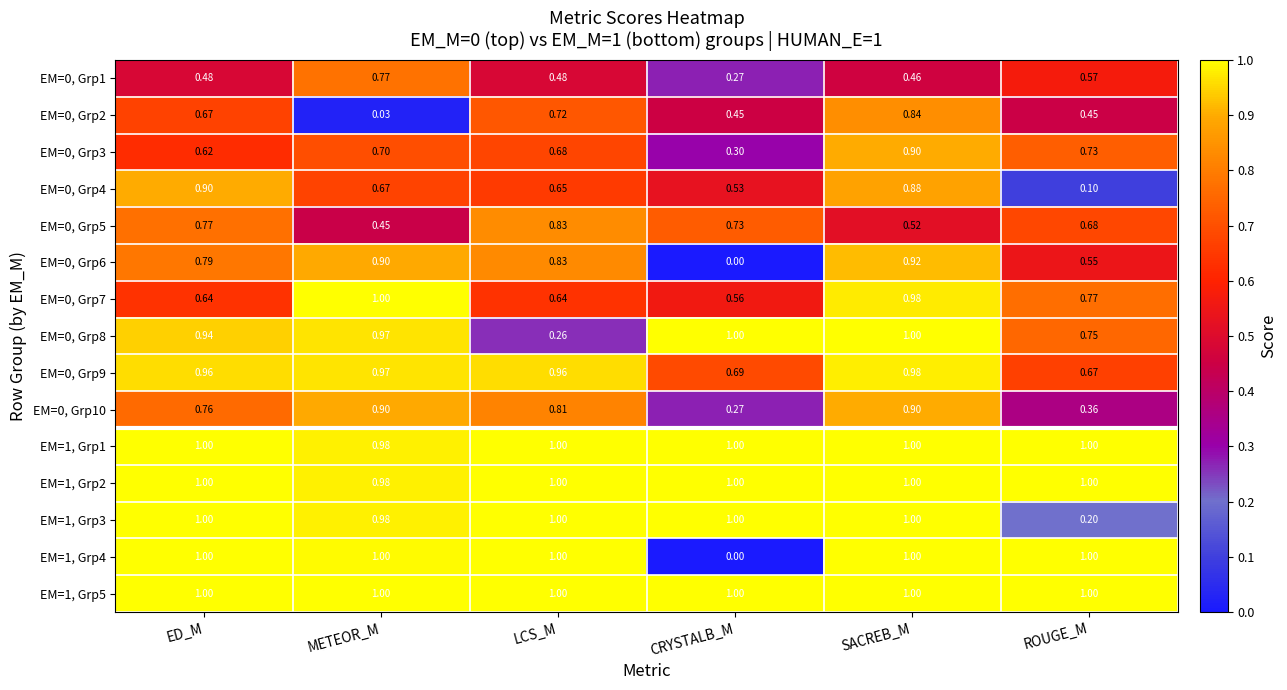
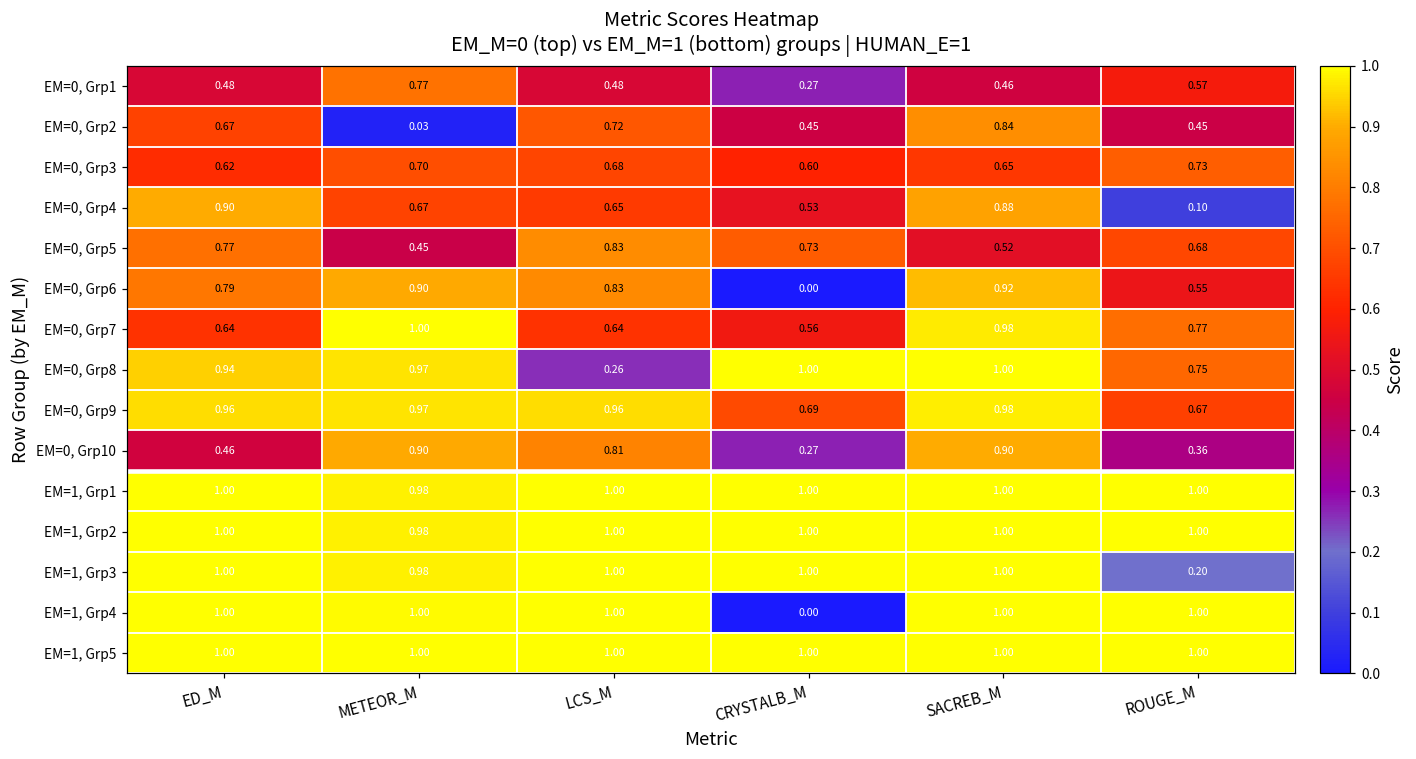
  {
    "EM=0, Grp1": {
      "ED_M": 0.48,
      "METEOR_M": 0.77,
      "LCS_M": 0.48,
      "CRYSTALB_M": 0.27,
      "SACREB_M": 0.46,
      "ROUGE_M": 0.57
    },
    "EM=0, Grp2": {
      "ED_M": 0.67,
      "METEOR_M": 0.03,
      "LCS_M": 0.72,
      "CRYSTALB_M": 0.45,
      "SACREB_M": 0.84,
      "ROUGE_M": 0.45
    },
    "EM=0, Grp3": {
      "ED_M": 0.62,
      "METEOR_M": 0.70,
      "LCS_M": 0.68,
-     "CRYSTALB_M": 0.30,
-     "SACREB_M": 0.90,
+     "CRYSTALB_M": 0.60,
+     "SACREB_M": 0.65,
      "ROUGE_M": 0.73
    },
    "EM=0, Grp4": {
      "ED_M": 0.90,
      "METEOR_M": 0.67,
      "LCS_M": 0.65,
      "CRYSTALB_M": 0.53,
      "SACREB_M": 0.88,
      "ROUGE_M": 0.10
    },
    "EM=0, Grp5": {
      "ED_M": 0.77,
      "METEOR_M": 0.45,
      "LCS_M": 0.83,
      "CRYSTALB_M": 0.73,
      "SACREB_M": 0.52,
      "ROUGE_M": 0.68
    },
    "EM=0, Grp6": {
      "ED_M": 0.79,
      "METEOR_M": 0.90,
      "LCS_M": 0.83,
      "CRYSTALB_M": 0.00,
      "SACREB_M": 0.92,
      "ROUGE_M": 0.55
    },
    "EM=0, Grp7": {
      "ED_M": 0.64,
      "METEOR_M": 1.00,
      "LCS_M": 0.64,
      "CRYSTALB_M": 0.56,
      "SACREB_M": 0.98,
      "ROUGE_M": 0.77
    },
    "EM=0, Grp8": {
      "ED_M": 0.94,
      "METEOR_M": 0.97,
      "LCS_M": 0.26,
      "CRYSTALB_M": 1.00,
      "SACREB_M": 1.00,
      "ROUGE_M": 0.75
    },
    "EM=0, Grp9": {
      "ED_M": 0.96,
      "METEOR_M": 0.97,
      "LCS_M": 0.96,
      "CRYSTALB_M": 0.69,
      "SACREB_M": 0.98,
      "ROUGE_M": 0.67
    },
    "EM=0, Grp10": {
-     "ED_M": 0.76,
+     "ED_M": 0.46,
      "METEOR_M": 0.90,
      "LCS_M": 0.81,
      "CRYSTALB_M": 0.27,
      "SACREB_M": 0.90,
      "ROUGE_M": 0.36
    },
    "EM=1, Grp1": {
      "ED_M": 1.00,
      "METEOR_M": 0.98,
      "LCS_M": 1.00,
      "CRYSTALB_M": 1.00,
      "SACREB_M": 1.00,
      "ROUGE_M": 1.00
    },
    "EM=1, Grp2": {
      "ED_M": 1.00,
      "METEOR_M": 0.98,
      "LCS_M": 1.00,
      "CRYSTALB_M": 1.00,
      "SACREB_M": 1.00,
      "ROUGE_M": 1.00
    },
    "EM=1, Grp3": {
      "ED_M": 1.00,
      "METEOR_M": 0.98,
      "LCS_M": 1.00,
      "CRYSTALB_M": 1.00,
      "SACREB_M": 1.00,
      "ROUGE_M": 0.20
    },
    "EM=1, Grp4": {
      "ED_M": 1.00,
      "METEOR_M": 1.00,
      "LCS_M": 1.00,
      "CRYSTALB_M": 0.00,
      "SACREB_M": 1.00,
      "ROUGE_M": 1.00
    },
    "EM=1, Grp5": {
      "ED_M": 1.00,
      "METEOR_M": 1.00,
      "LCS_M": 1.00,
      "CRYSTALB_M": 1.00,
      "SACREB_M": 1.00,
      "ROUGE_M": 1.00
    }
  }
